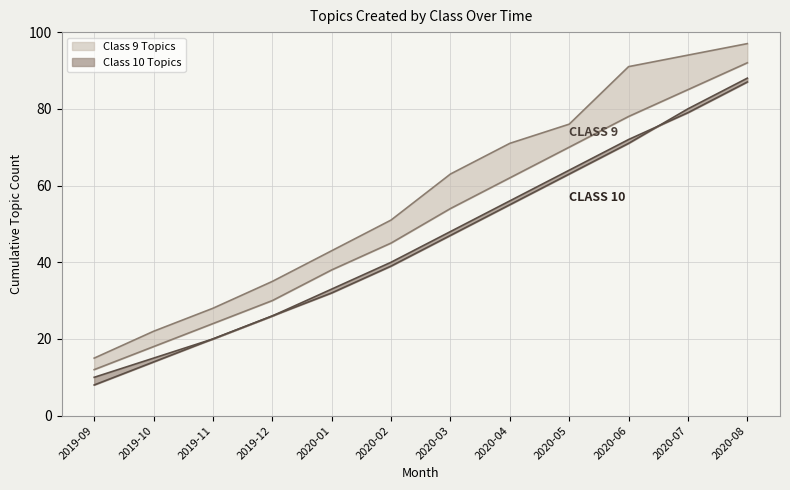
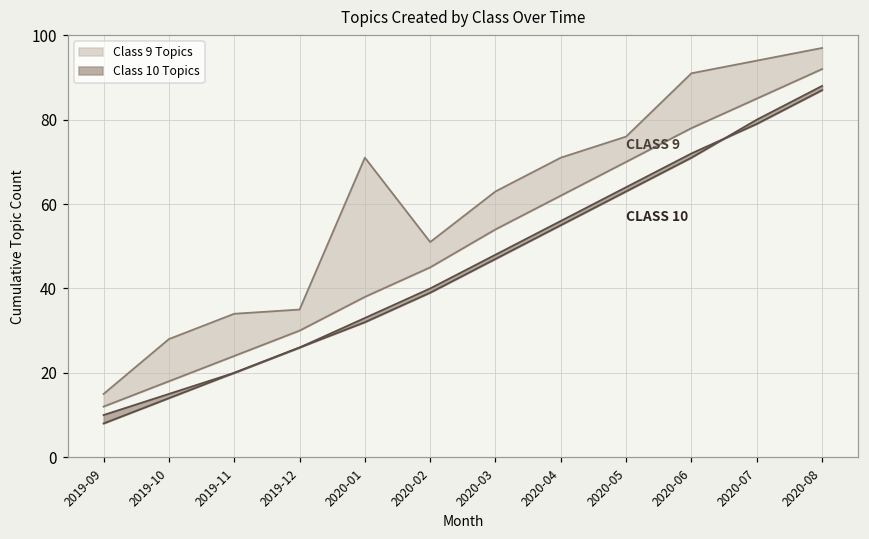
  {
    "Class 9 Topics": {
      "2019-09": 15,
-     "2019-10": 22,
-     "2019-11": 28,
+     "2019-10": 28,
+     "2019-11": 34,
      "2019-12": 35,
-     "2020-01": 43,
+     "2020-01": 71,
      "2020-02": 51,
      "2020-03": 63,
      "2020-04": 71,
      "2020-06": 91,
      "2020-07": 94,
      "2020-08": 97
    }
  }
